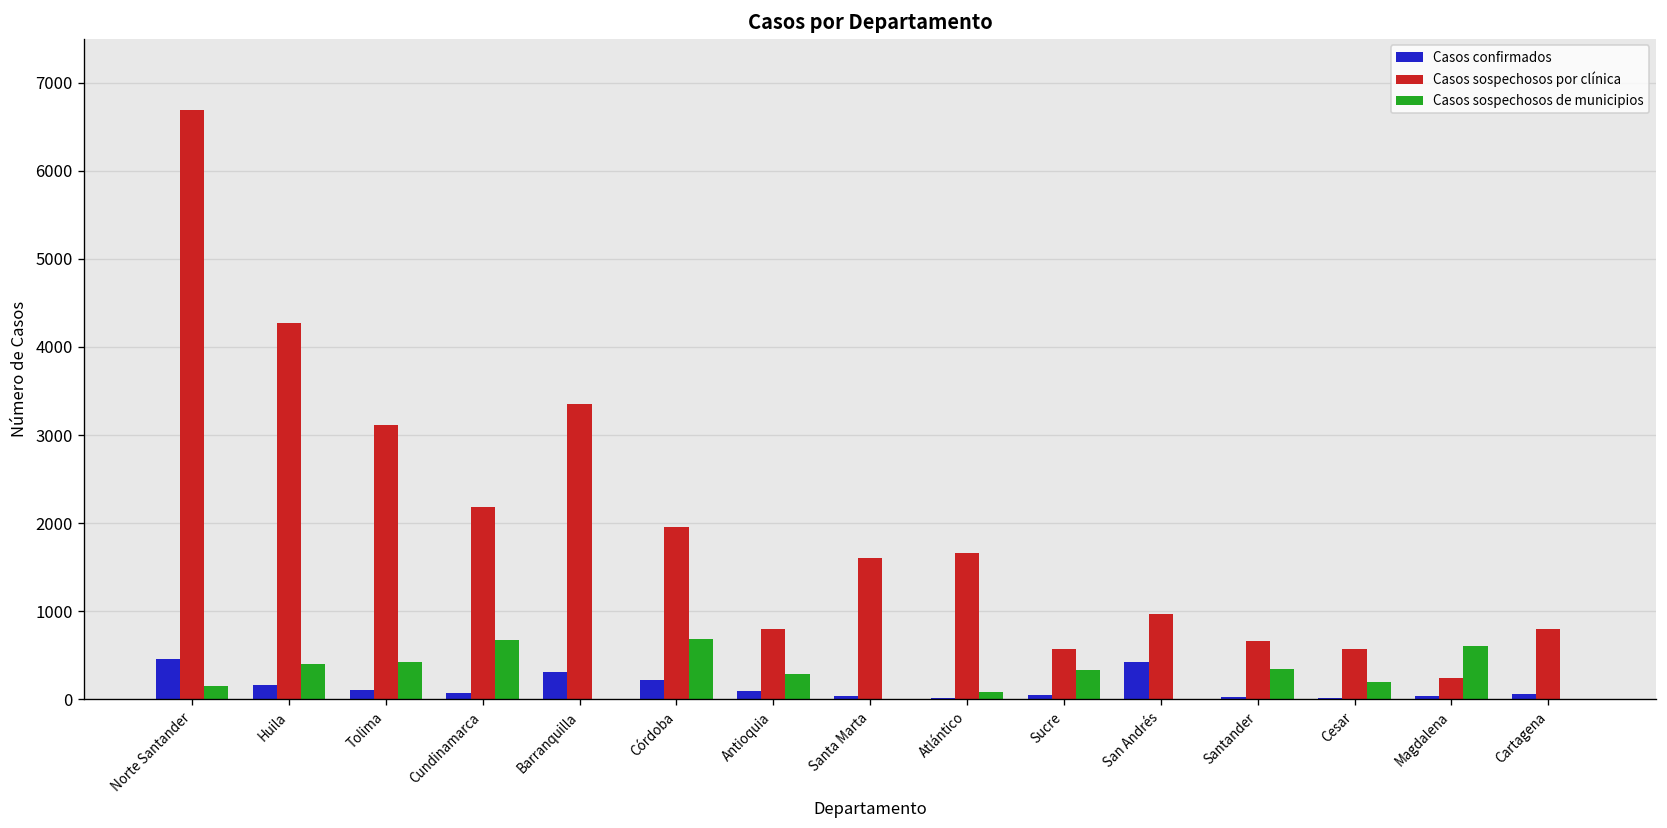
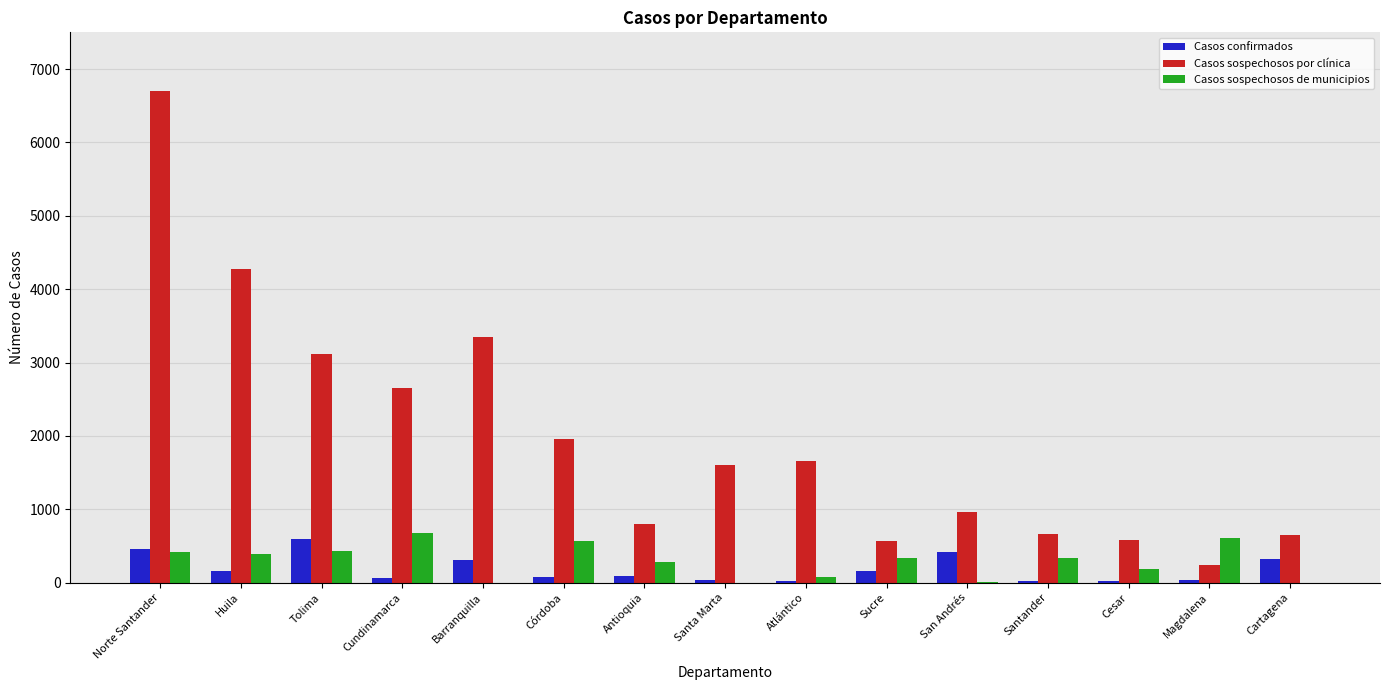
  {
    "Casos confirmados": {
      "Norte Santander": 500,
      "Huila": 200,
-     "Tolima": 100,
+     "Tolima": 600,
      "Cundinamarca": 100,
      "Barranquilla": 300,
-     "Córdoba": 200,
+     "Córdoba": 100,
      "Antioquia": 100,
-     "Sucre": 0,
+     "Sucre": 200,
      "San Andrés": 400,
      "Magdalena": 0,
-     "Cartagena": 100
+     "Cartagena": 300
    },
    "Casos sospechosos por clínica": {
      "Norte Santander": 6700,
      "Huila": 4300,
      "Tolima": 3100,
-     "Cundinamarca": 2200,
+     "Cundinamarca": 2700,
      "Barranquilla": 3400,
      "Córdoba": 2000,
      "Antioquia": 800,
      "Santa Marta": 1600,
      "Atlántico": 1700,
      "Sucre": 600,
      "San Andrés": 1000,
      "Santander": 700,
      "Cesar": 600,
      "Magdalena": 200,
-     "Cartagena": 800
+     "Cartagena": 700
    },
    "Casos sospechosos de municipios": {
-     "Norte Santander": 100,
+     "Norte Santander": 400,
      "Huila": 400,
      "Tolima": 400,
      "Cundinamarca": 700,
      "Barranquilla": 0,
-     "Córdoba": 700,
+     "Córdoba": 600,
      "Antioquia": 300,
      "Santa Marta": 0,
      "Atlántico": 100,
      "Sucre": 300,
      "Santander": 300,
      "Cesar": 200,
      "Magdalena": 600,
      "Cartagena": 0
    }
  }
